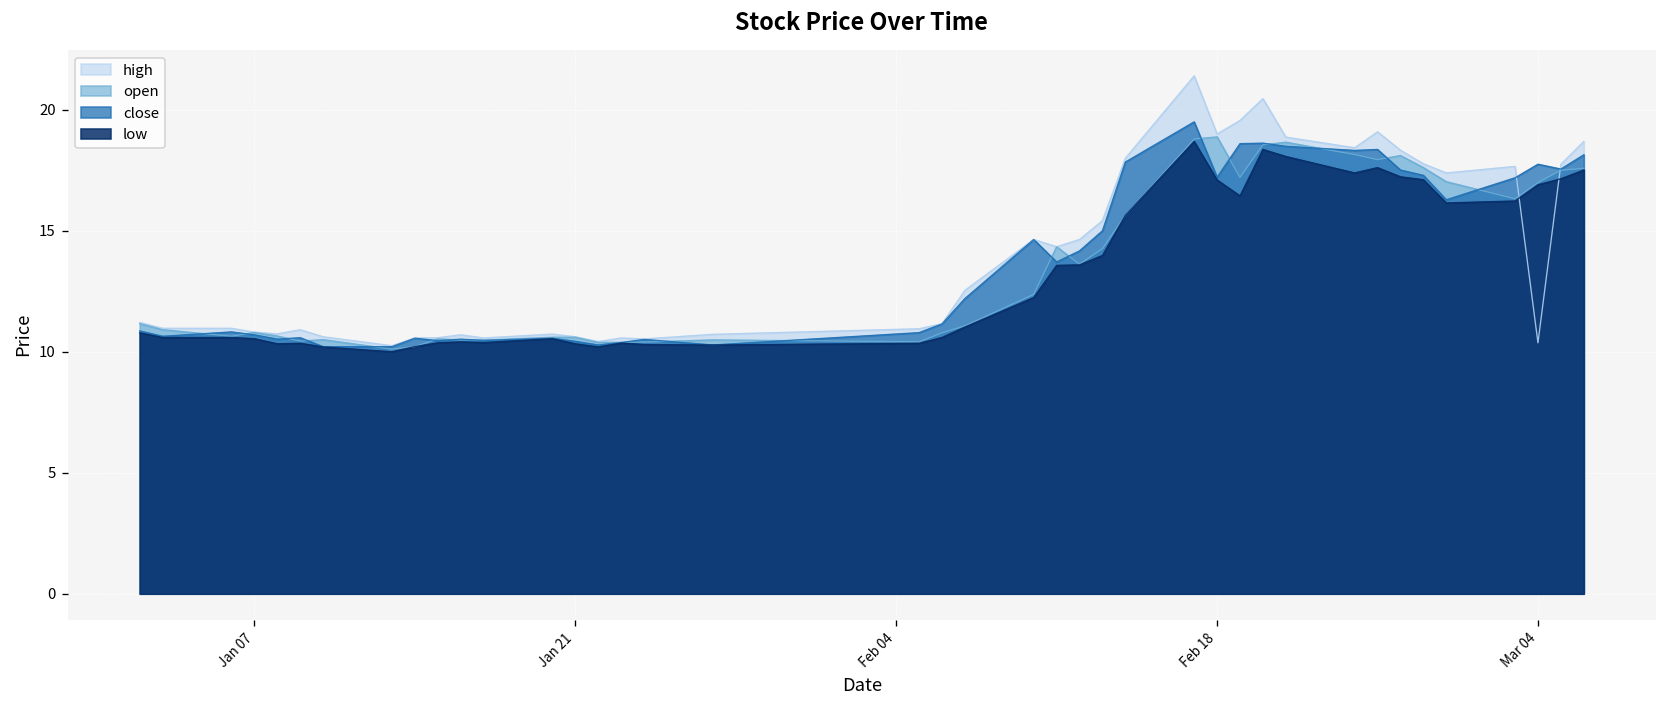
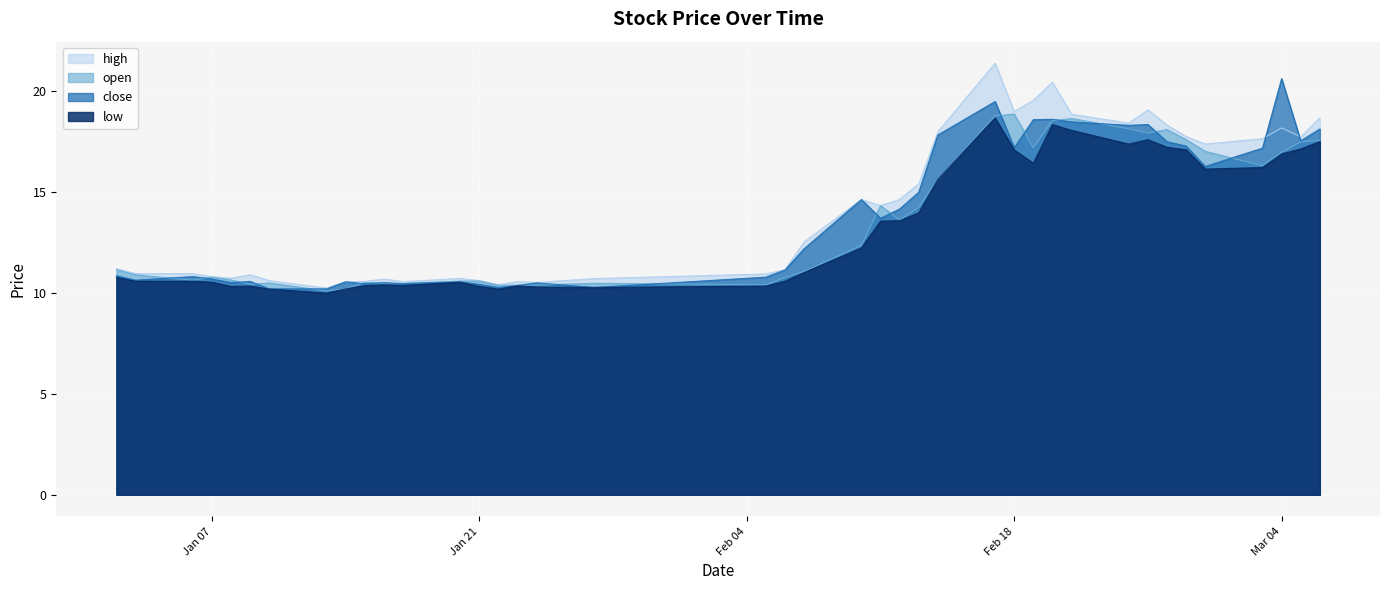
  {
    "high": {
-     "Mar 04": 10.4
+     "Mar 04": 18.2
    },
    "close": {
-     "Mar 04": 17.8
+     "Mar 04": 20.6
    },
    "low": {
      "Jan 07": 10.5
    }
  }
